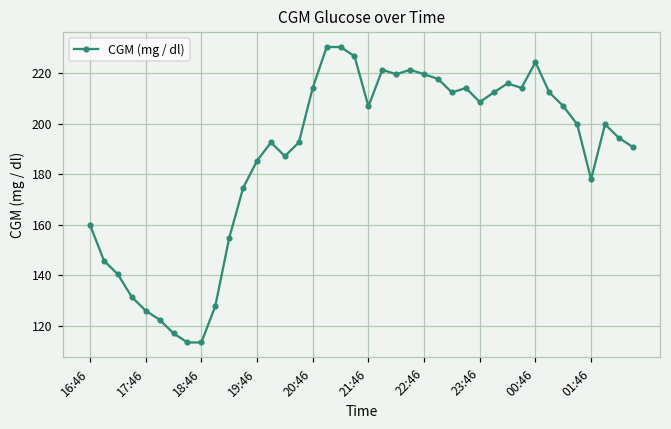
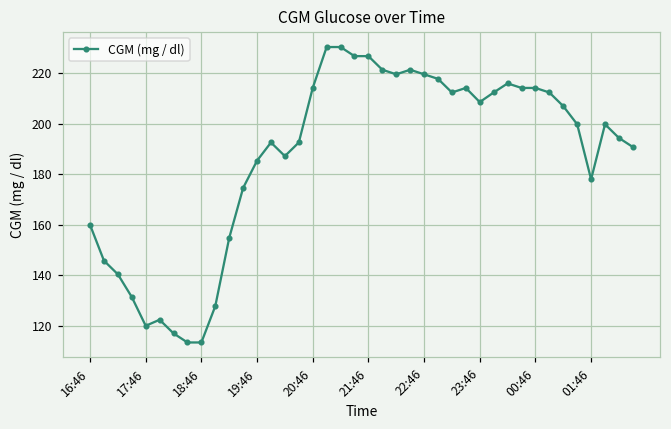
  {
    "16:46": 160,
-   "17:46": 126,
+   "17:46": 120,
    "18:46": 113,
    "19:46": 185,
    "20:46": 214,
-   "21:46": 207,
+   "21:46": 227,
    "22:46": 220,
    "23:46": 209,
-   "00:46": 224,
+   "00:46": 214,
    "01:46": 178
  }
